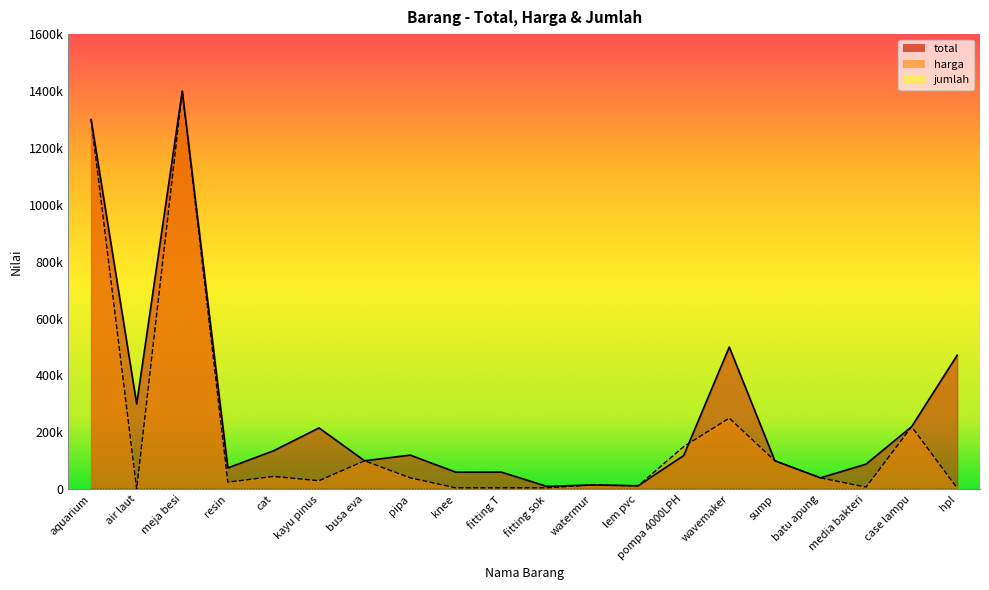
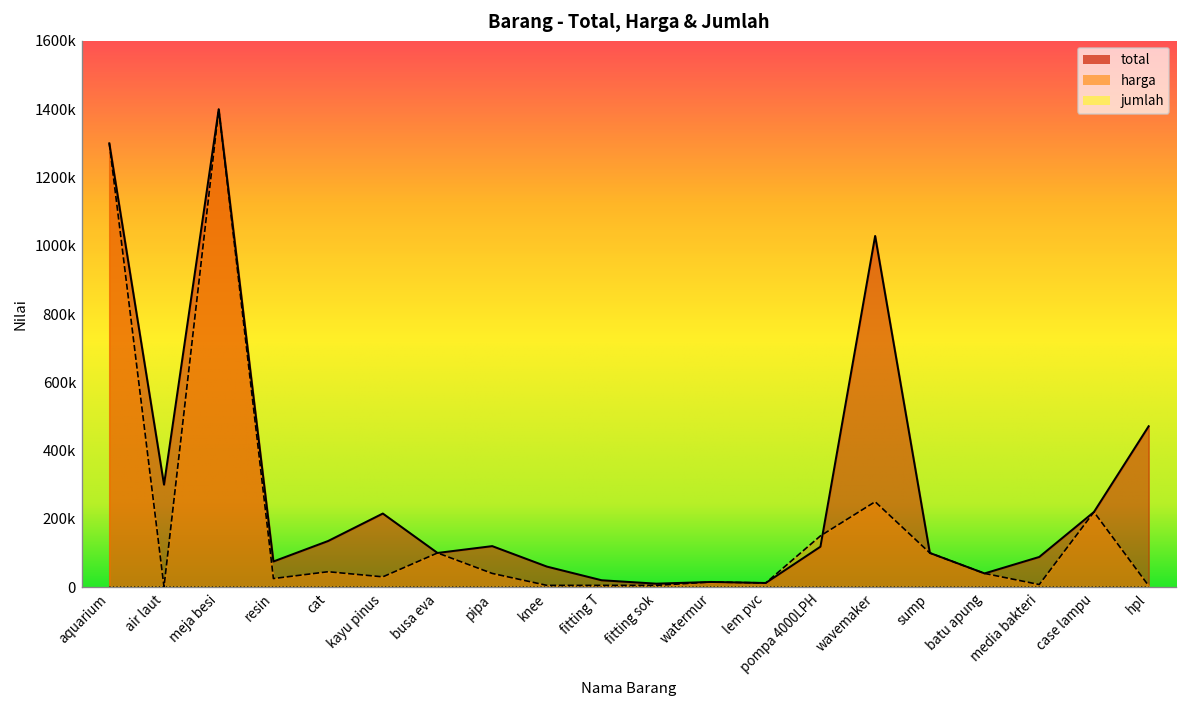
  {
    "total": {
      "air laut": 300000,
      "resin": 80000,
      "cat": 140000,
      "kayu pinus": 220000,
      "pipa": 120000,
      "knee": 60000,
-     "fitting T": 60000,
+     "fitting T": 20000,
      "pompa 4000LPH": 120000,
-     "wavemaker": 500000,
+     "wavemaker": 1030000,
      "media bakteri": 90000,
      "hpl": 470000
    }
  }
